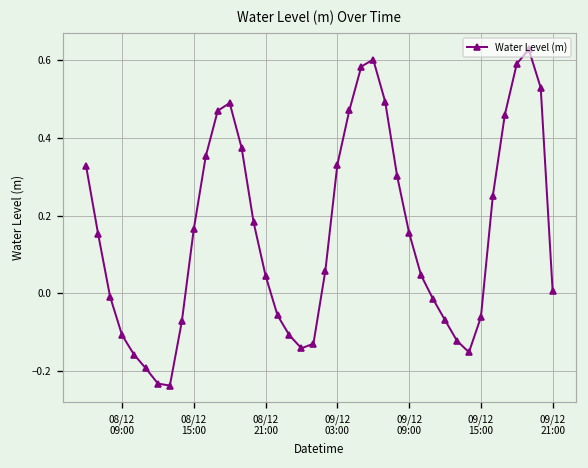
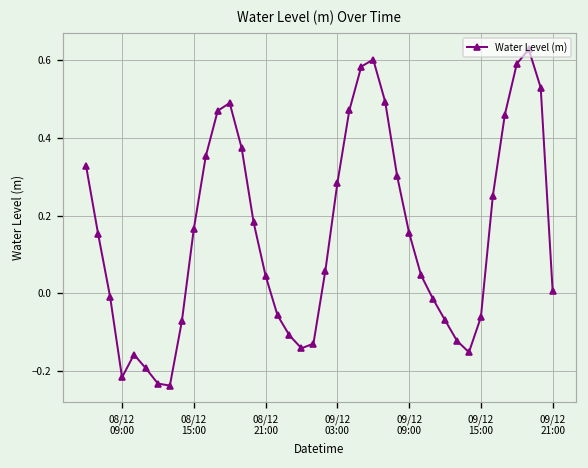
  {
-   "08/12 09:00": -0.11,
+   "08/12 09:00": -0.22,
    "08/12 15:00": 0.17,
    "08/12 21:00": 0.05,
-   "09/12 03:00": 0.33,
+   "09/12 03:00": 0.28,
    "09/12 09:00": 0.16,
    "09/12 15:00": -0.06,
    "09/12 21:00": 0.01
  }
